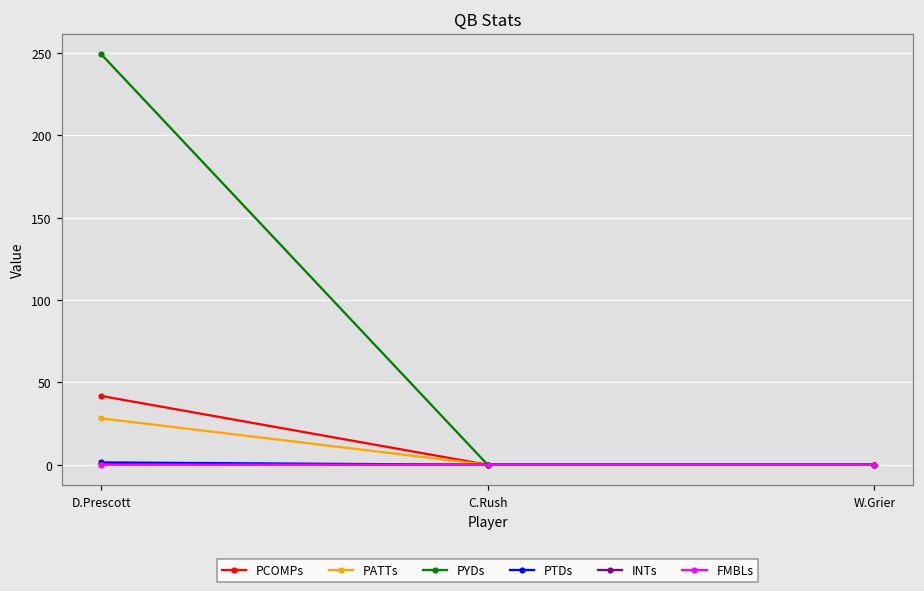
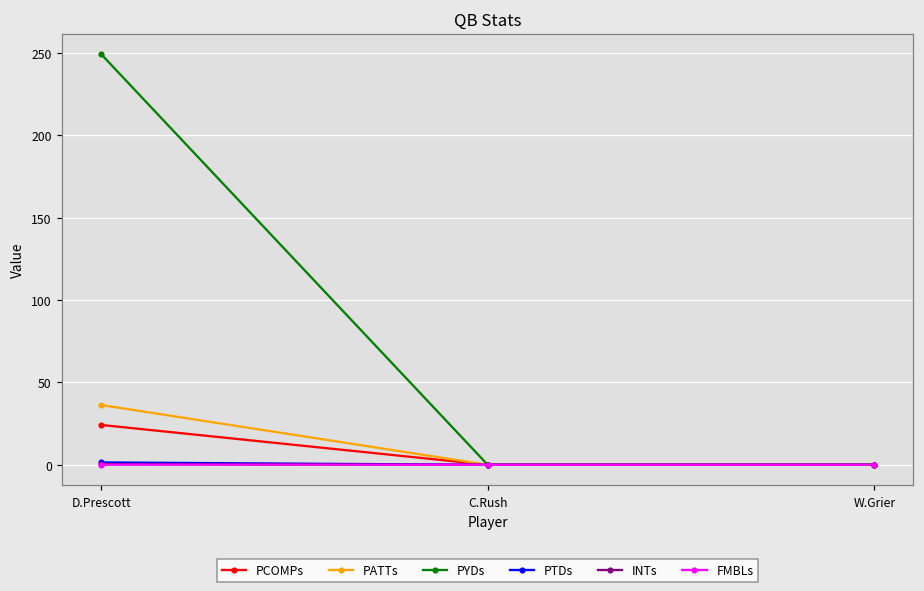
  {
    "PCOMPs": {
-     "D.Prescott": 42
+     "D.Prescott": 24
    },
    "PATTs": {
-     "D.Prescott": 28
+     "D.Prescott": 36
    },
    "PYDs": {
      "D.Prescott": 249
    }
  }
